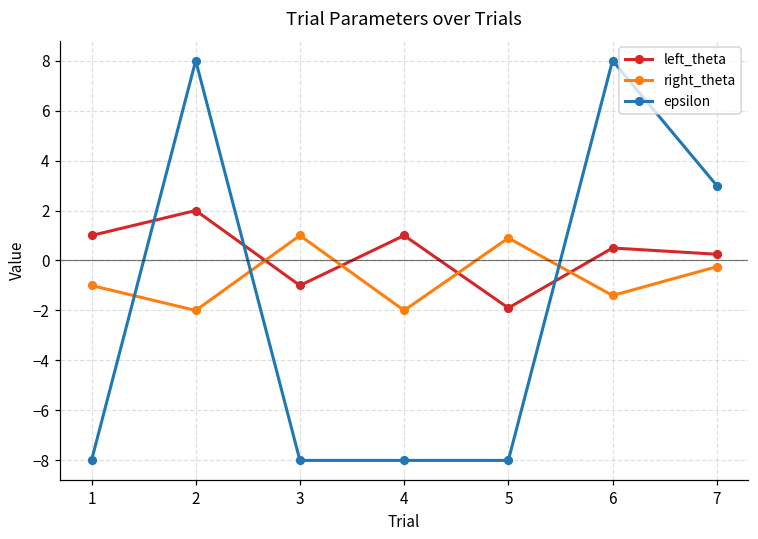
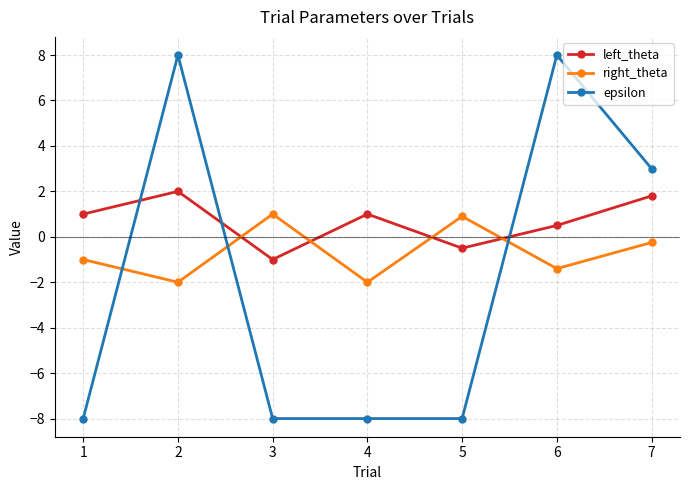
  {
    "left_theta": {
      "1": 1.0,
      "2": 2.0,
      "3": -1.0,
      "4": 1.0,
-     "5": -1.9,
+     "5": -0.5,
      "6": 0.5,
-     "7": 0.3
+     "7": 1.8
    },
    "right_theta": {
      "1": -1.0,
      "2": -2.0,
      "3": 1.0,
      "4": -2.0,
      "5": 0.9,
      "6": -1.4,
      "7": -0.3
    },
    "epsilon": {
      "1": -8.0,
      "2": 8.0,
      "3": -8.0,
      "4": -8.0,
      "5": -8.0,
      "6": 8.0,
      "7": 3.0
    }
  }
